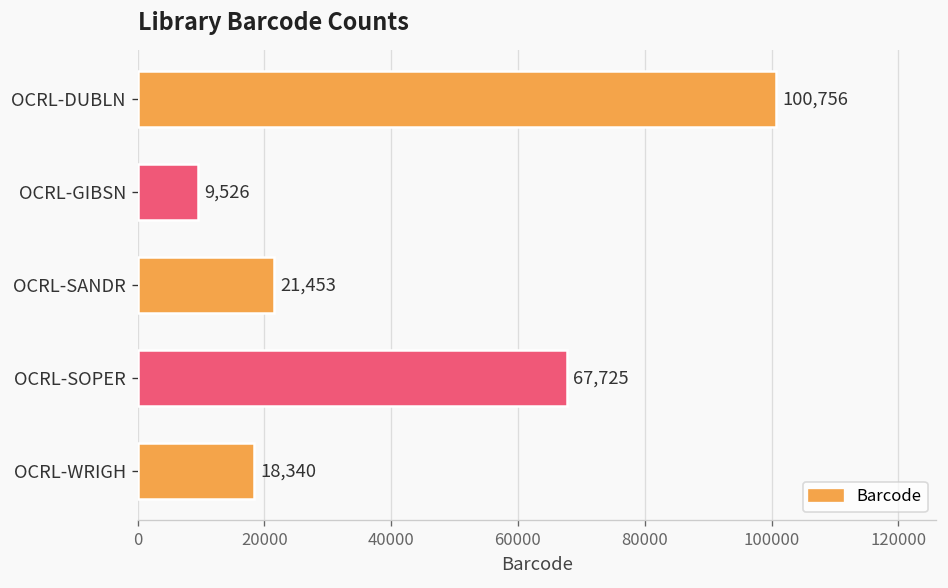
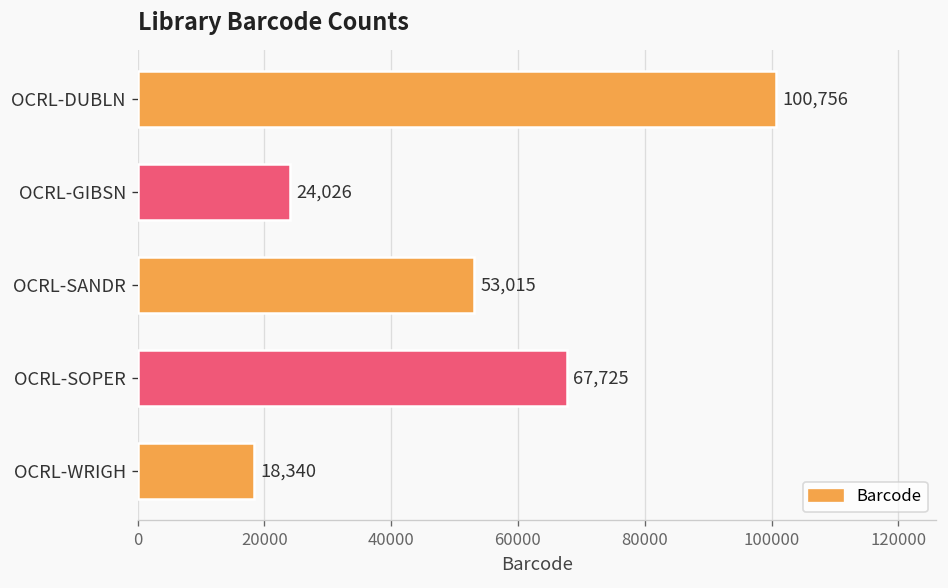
  {
    "OCRL-DUBLN": "100,756",
-   "OCRL-GIBSN": "9,526",
-   "OCRL-SANDR": "21,453",
+   "OCRL-GIBSN": "24,026",
+   "OCRL-SANDR": "53,015",
    "OCRL-SOPER": "67,725",
    "OCRL-WRIGH": "18,340"
  }
